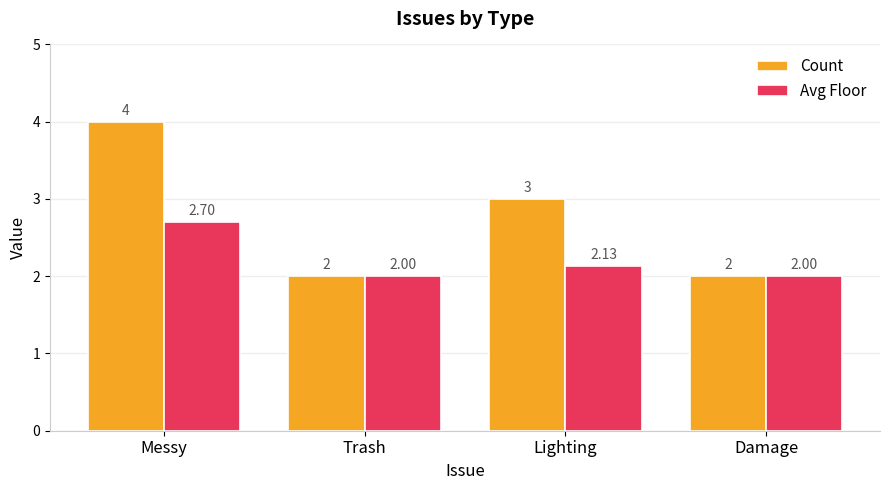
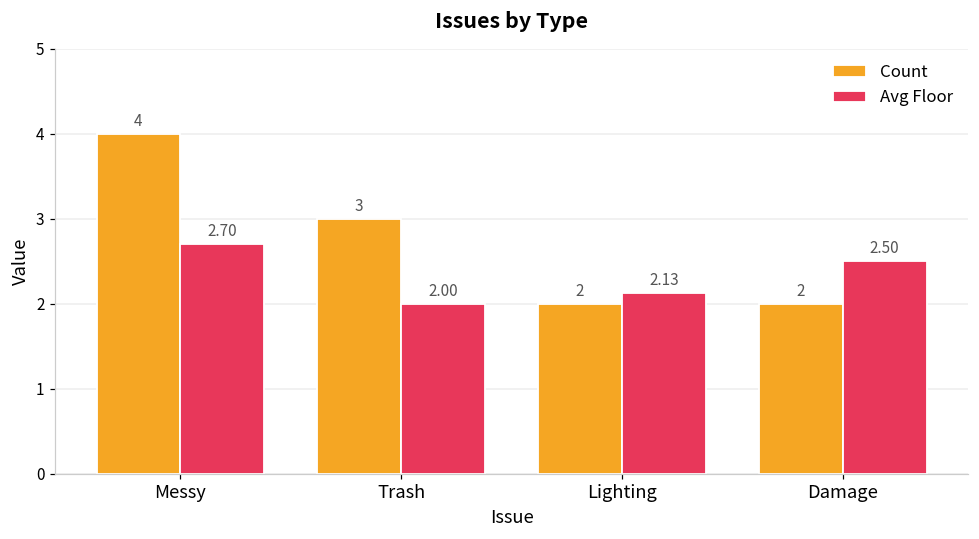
  {
    "Count": {
      "Messy": 4,
-     "Trash": 2,
-     "Lighting": 3,
+     "Trash": 3,
+     "Lighting": 2,
      "Damage": 2
    },
    "Avg Floor": {
      "Messy": 2.70,
      "Trash": 2.00,
      "Lighting": 2.13,
-     "Damage": 2.00
+     "Damage": 2.50
    }
  }
